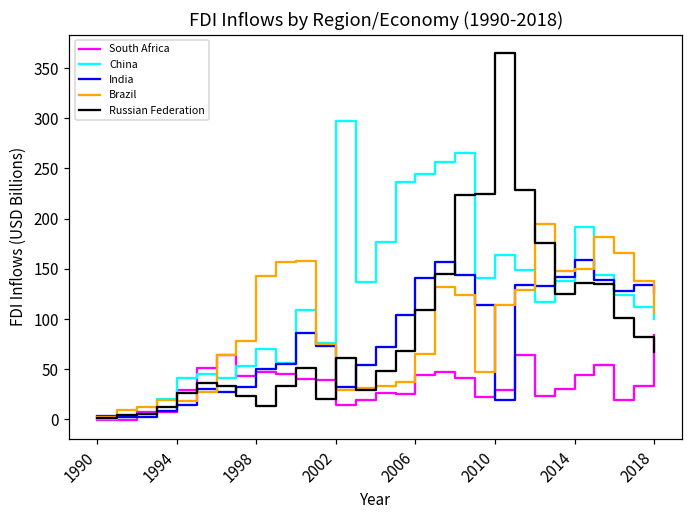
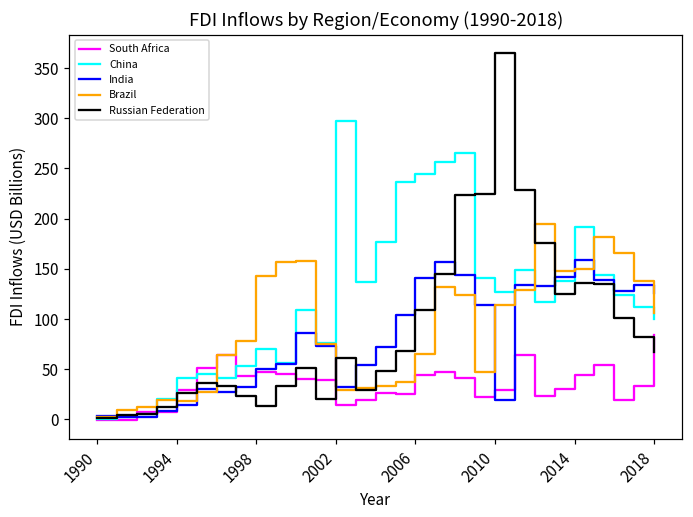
  {
    "South Africa": {
      "1994": 30,
      "1998": 50,
      "2002": 10,
      "2006": 40,
      "2010": 30,
      "2014": 40,
      "2018": 80
    },
    "China": {
      "1994": 40,
      "1998": 70,
      "2002": 300,
      "2006": 250,
-     "2010": 160,
+     "2010": 130,
      "2014": 190,
      "2018": 100
    },
    "India": {
      "1994": 10,
      "1998": 50,
      "2002": 30,
      "2006": 140,
      "2010": 20,
      "2014": 160,
      "2018": 130
    },
    "Brazil": {
      "1994": 20,
      "1998": 140,
      "2002": 30,
      "2006": 70,
      "2010": 110,
      "2014": 150,
      "2018": 110
    },
    "Russian Federation": {
      "1994": 30,
      "1998": 10,
      "2002": 60,
      "2006": 110,
      "2010": 370,
      "2014": 140,
      "2018": 70
    }
  }
